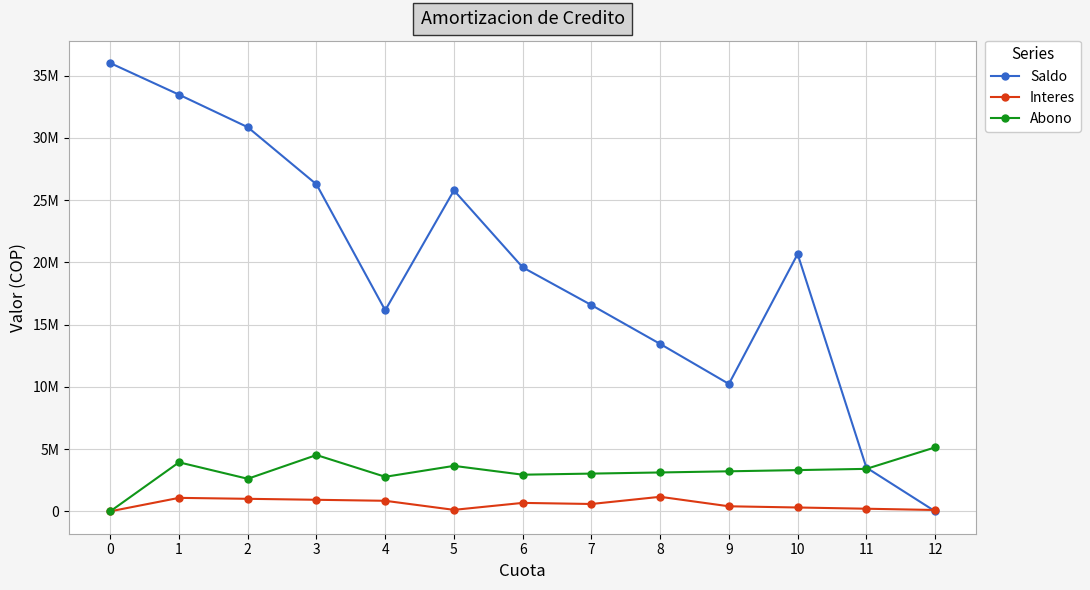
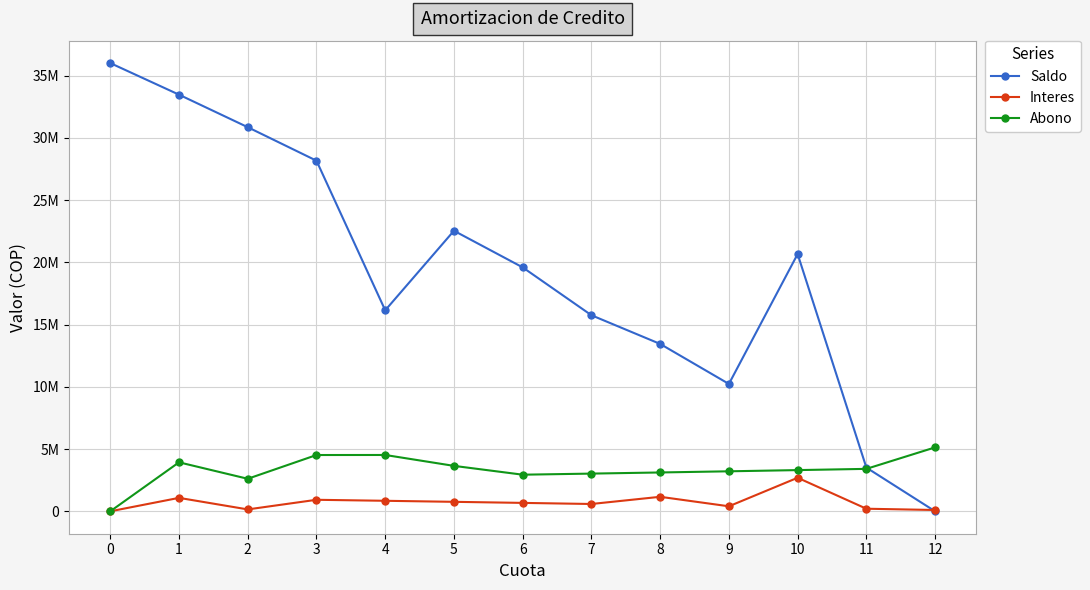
  {
    "Saldo": {
      "0": 36000000,
      "1": 33500000,
      "2": 30900000,
-     "3": 26300000,
+     "3": 28200000,
      "4": 16100000,
-     "5": 25800000,
+     "5": 22500000,
      "6": 19600000,
-     "7": 16600000,
+     "7": 15700000,
      "8": 13400000,
      "9": 10200000,
      "10": 20700000
    },
    "Interes": {
      "1": 1100000,
-     "2": 1000000,
+     "2": 200000,
      "3": 900000,
      "4": 800000,
-     "5": 100000,
+     "5": 800000,
      "6": 700000,
      "7": 600000,
      "8": 1200000,
      "9": 400000,
-     "10": 300000,
+     "10": 2700000,
      "11": 200000
    },
    "Abono": {
      "1": 3900000,
      "2": 2600000,
      "3": 4500000,
-     "4": 2800000,
+     "4": 4500000,
      "5": 3600000,
      "6": 2900000,
      "7": 3000000,
      "8": 3100000,
      "9": 3200000,
      "10": 3300000,
      "12": 5100000
    }
  }
